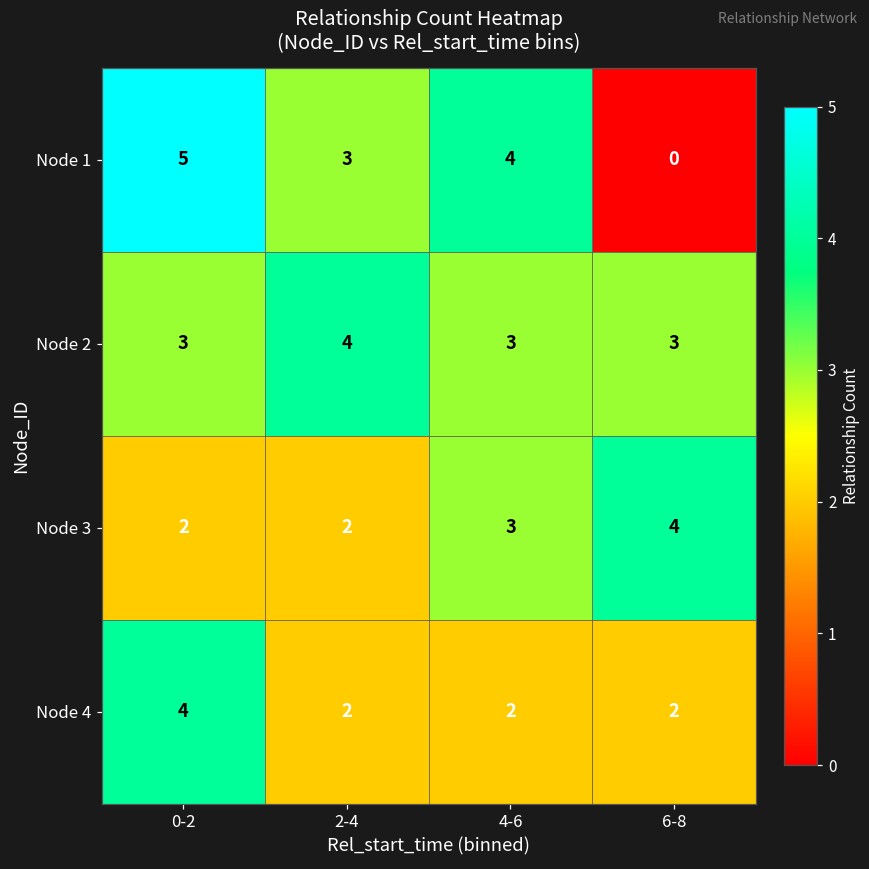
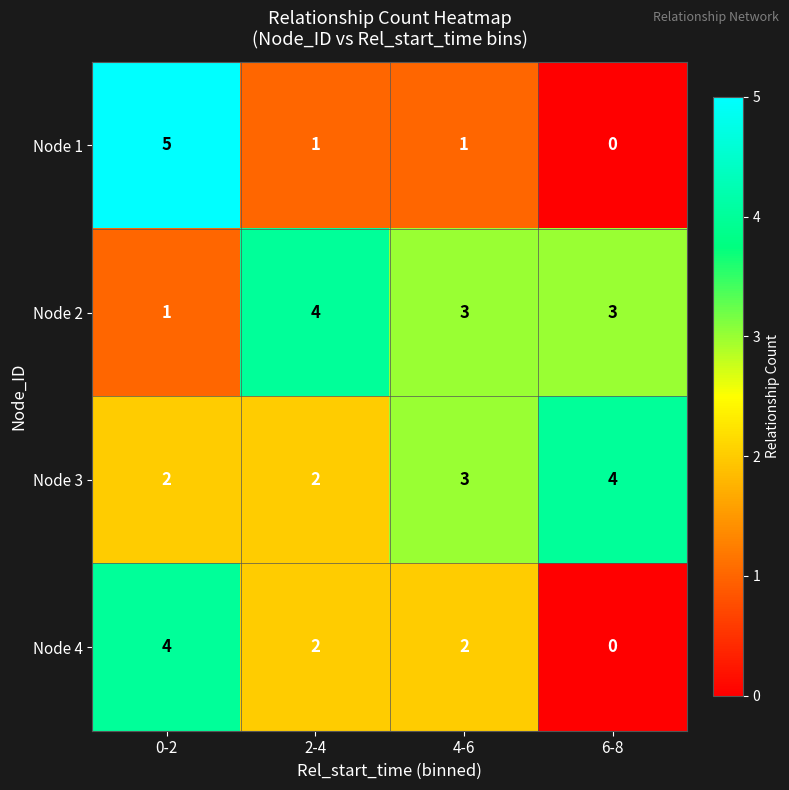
  {
    "Node 1": {
      "0-2": 5,
-     "2-4": 3,
-     "4-6": 4,
+     "2-4": 1,
+     "4-6": 1,
      "6-8": 0
    },
    "Node 2": {
-     "0-2": 3,
+     "0-2": 1,
      "2-4": 4,
      "4-6": 3,
      "6-8": 3
    },
    "Node 3": {
      "0-2": 2,
      "2-4": 2,
      "4-6": 3,
      "6-8": 4
    },
    "Node 4": {
      "0-2": 4,
      "2-4": 2,
      "4-6": 2,
-     "6-8": 2
+     "6-8": 0
    }
  }
